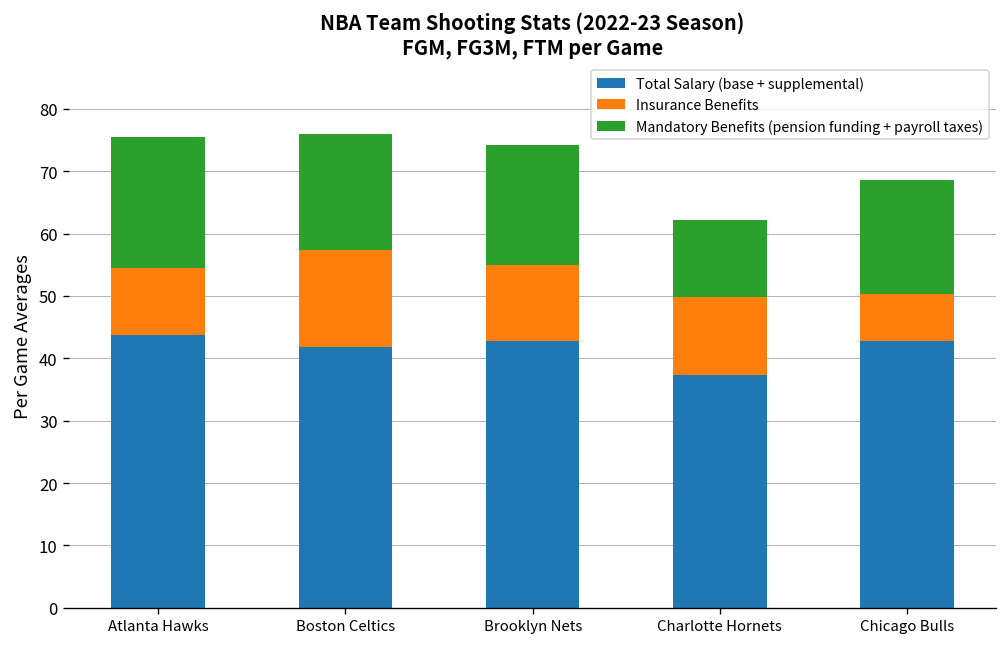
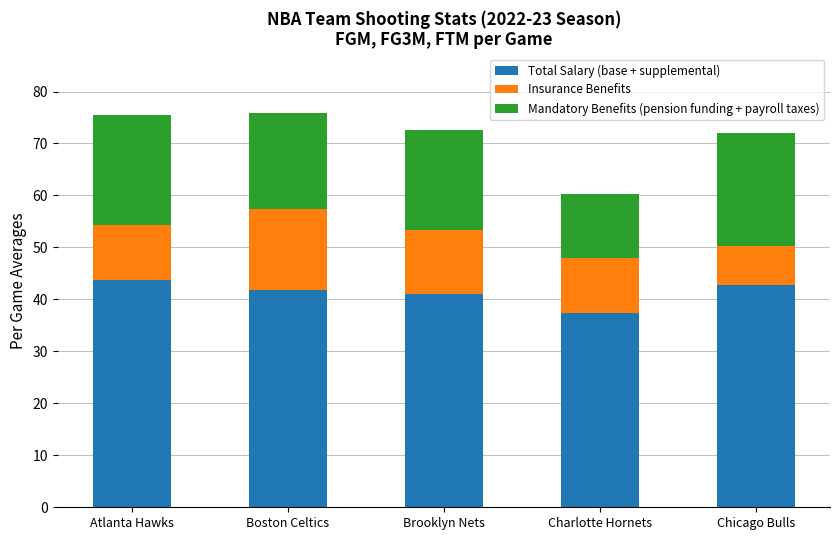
  {
    "Total Salary (base + supplemental)": {
      "Atlanta Hawks": 44,
      "Boston Celtics": 42,
-     "Brooklyn Nets": 43,
+     "Brooklyn Nets": 41,
      "Charlotte Hornets": 37,
      "Chicago Bulls": 43
    },
    "Insurance Benefits": {
      "Atlanta Hawks": 11,
      "Boston Celtics": 16,
      "Brooklyn Nets": 12,
-     "Charlotte Hornets": 13,
+     "Charlotte Hornets": 11,
      "Chicago Bulls": 8
    },
    "Mandatory Benefits (pension funding + payroll taxes)": {
      "Atlanta Hawks": 21,
      "Boston Celtics": 19,
      "Brooklyn Nets": 19,
      "Charlotte Hornets": 12,
-     "Chicago Bulls": 18
+     "Chicago Bulls": 22
    }
  }
